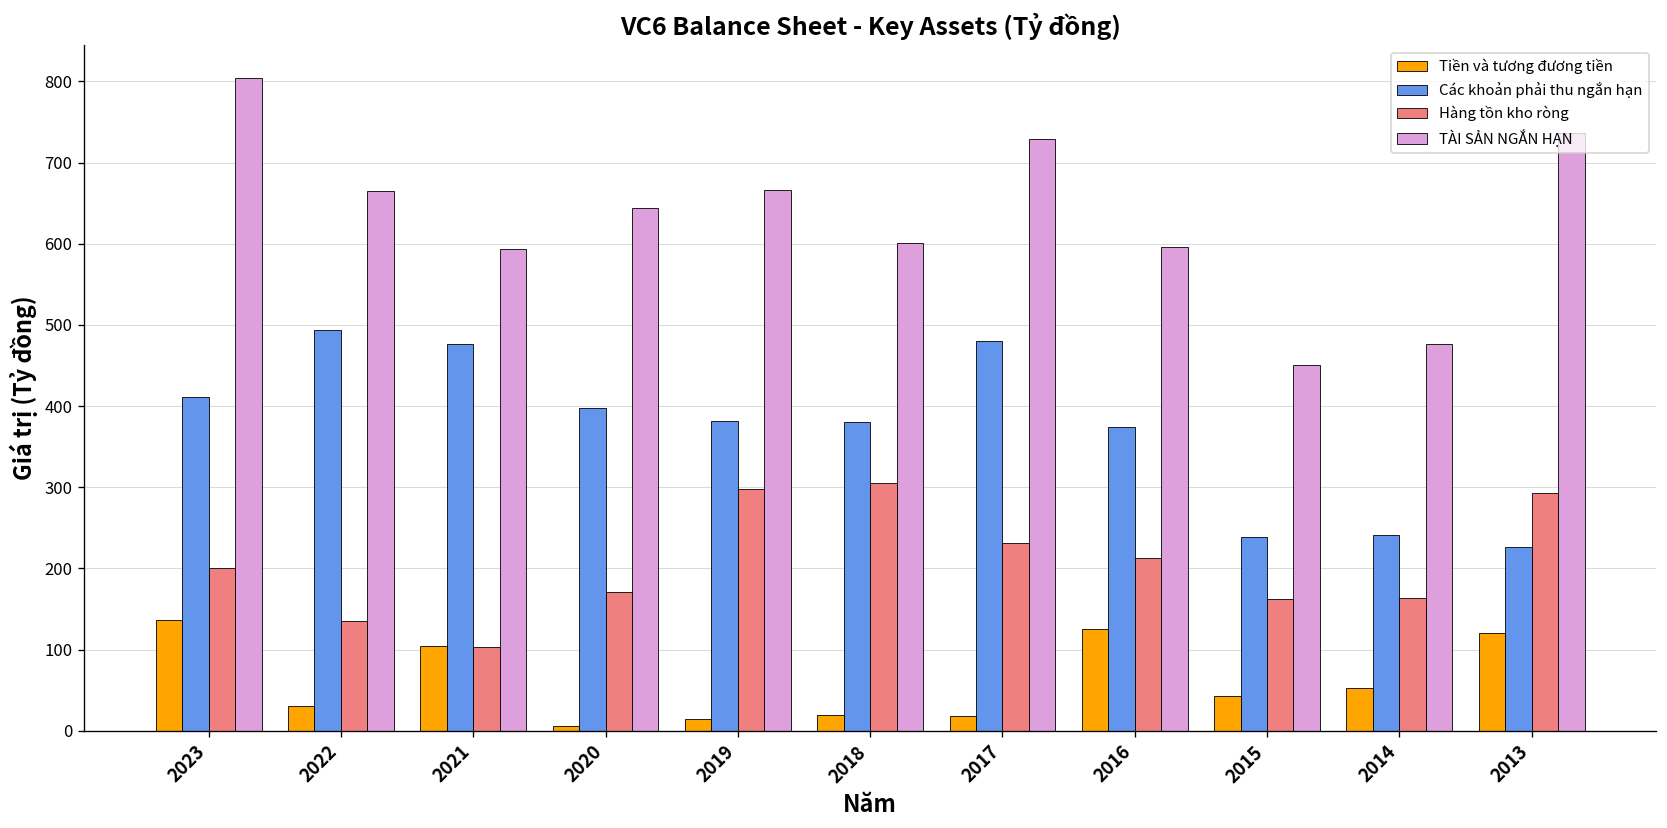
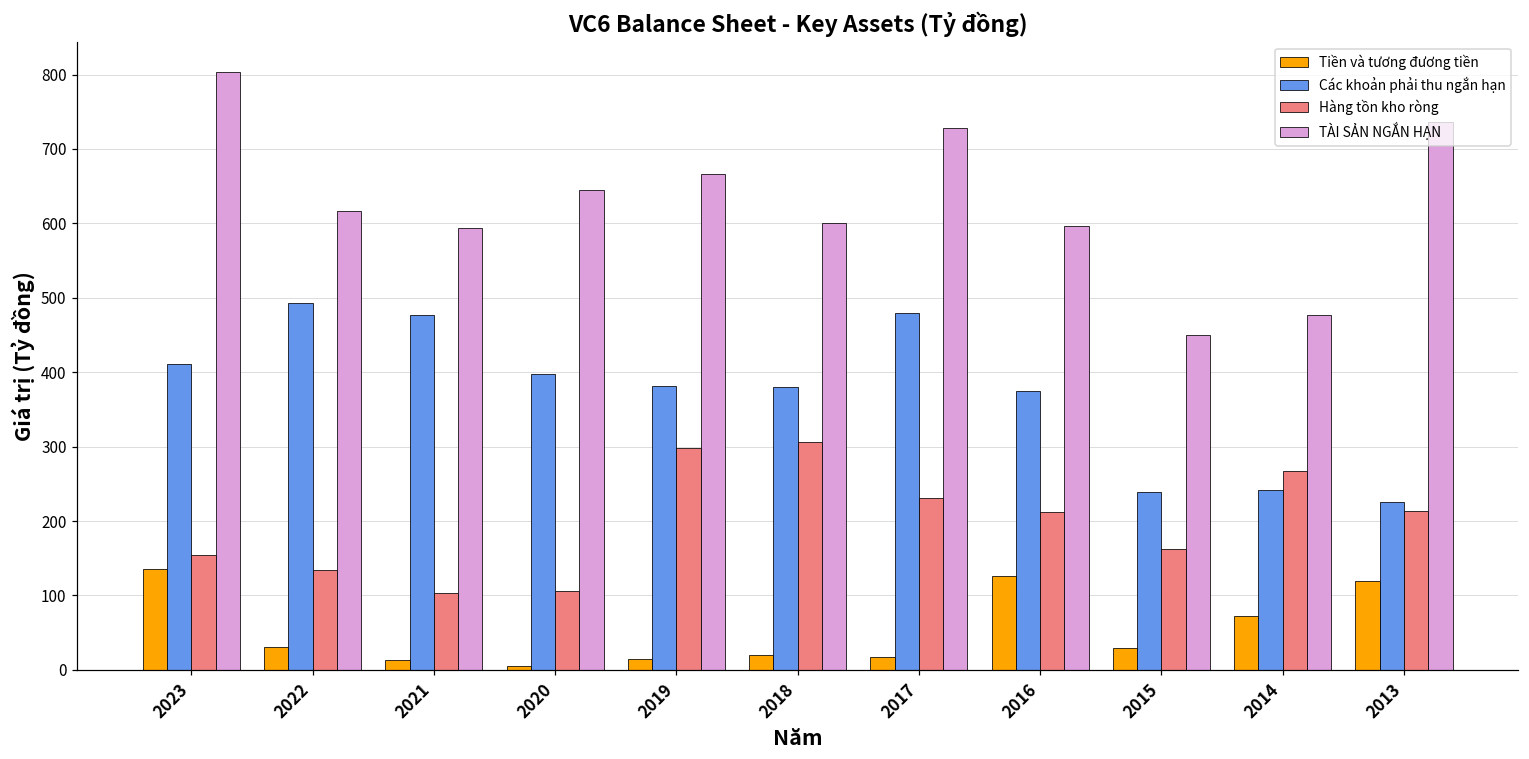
  {
    "Tiền và tương đương tiền": {
      "2023": 140,
      "2022": 30,
-     "2021": 100,
+     "2021": 10,
      "2020": 10,
      "2019": 10,
      "2018": 20,
      "2017": 20,
      "2016": 130,
-     "2015": 40,
-     "2014": 50,
+     "2015": 30,
+     "2014": 70,
      "2013": 120
    },
    "Các khoản phải thu ngắn hạn": {
      "2023": 410,
      "2022": 490,
      "2021": 480,
      "2020": 400,
      "2019": 380,
      "2018": 380,
      "2017": 480,
      "2016": 370,
      "2015": 240,
      "2014": 240,
      "2013": 230
    },
    "Hàng tồn kho ròng": {
-     "2023": 200,
+     "2023": 150,
      "2022": 130,
      "2021": 100,
-     "2020": 170,
+     "2020": 110,
      "2019": 300,
      "2018": 310,
      "2017": 230,
      "2016": 210,
      "2015": 160,
-     "2014": 160,
-     "2013": 290
+     "2014": 270,
+     "2013": 210
    },
    "TÀI SẢN NGẮN HẠN": {
      "2023": 800,
-     "2022": 660,
+     "2022": 620,
      "2021": 590,
      "2020": 640,
      "2019": 670,
      "2018": 600,
      "2017": 730,
      "2016": 600,
      "2015": 450,
      "2014": 480
    }
  }
